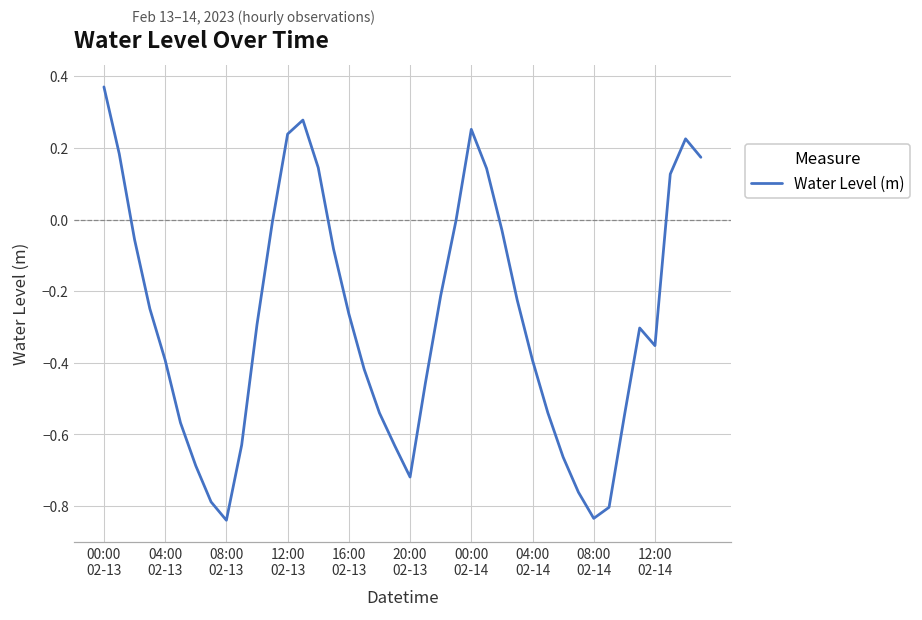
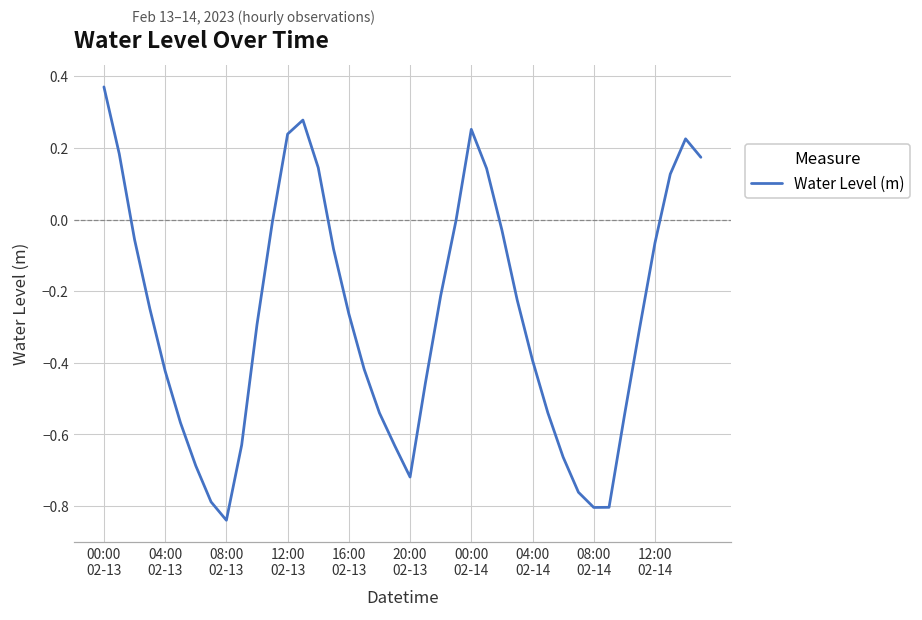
  {
    "00:00 02-13": 0.37,
-   "04:00 02-13": -0.39,
+   "04:00 02-13": -0.42,
    "08:00 02-13": -0.84,
    "12:00 02-13": 0.24,
    "16:00 02-13": -0.26,
    "20:00 02-13": -0.72,
    "00:00 02-14": 0.25,
    "04:00 02-14": -0.39,
-   "08:00 02-14": -0.83,
-   "12:00 02-14": -0.35
+   "08:00 02-14": -0.80,
+   "12:00 02-14": -0.07
  }
